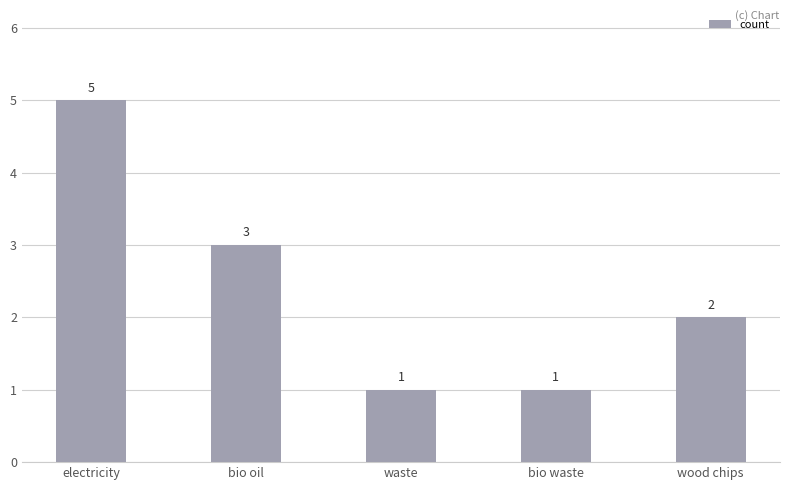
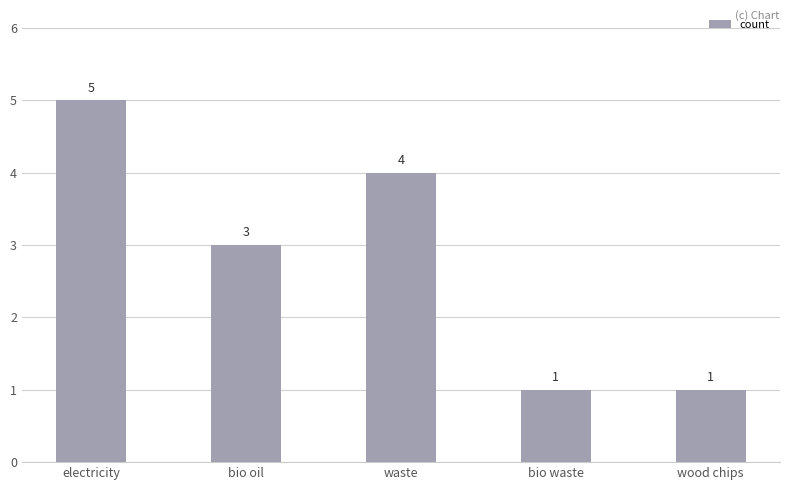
  {
    "electricity": 5,
    "bio oil": 3,
-   "waste": 1,
+   "waste": 4,
    "bio waste": 1,
-   "wood chips": 2
+   "wood chips": 1
  }
